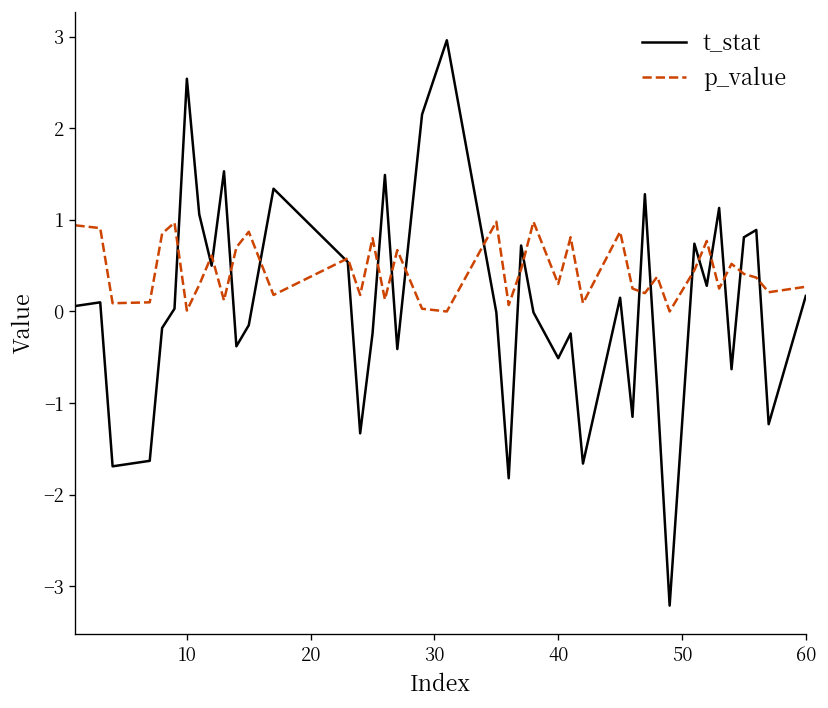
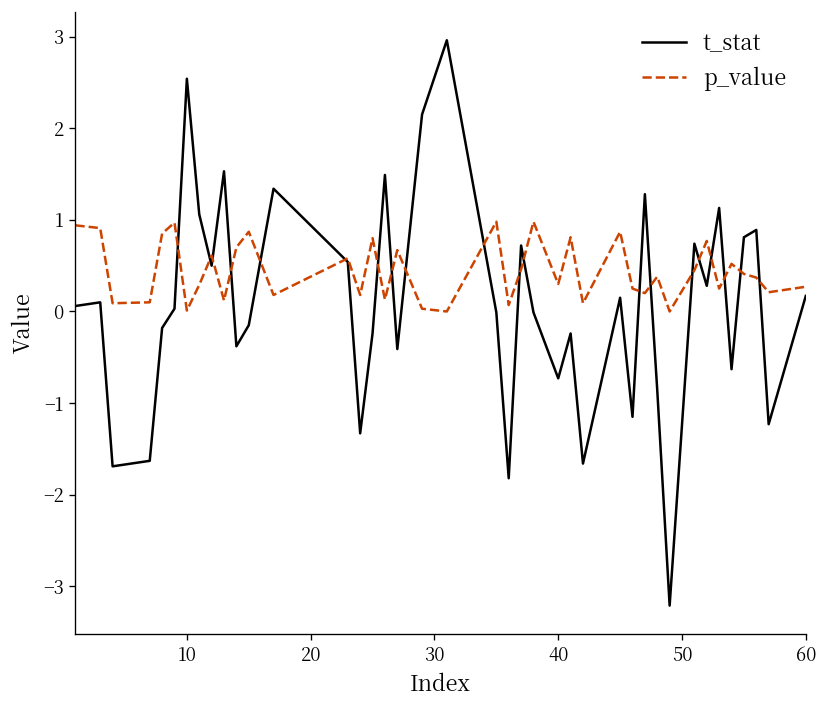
  {
    "t_stat": {
      "10": 2.5,
-     "40": -0.5,
+     "40": -0.7,
      "60": 0.2
    },
    "p_value": {
      "10": 0.0,
      "40": 0.3,
      "60": 0.3
    }
  }
